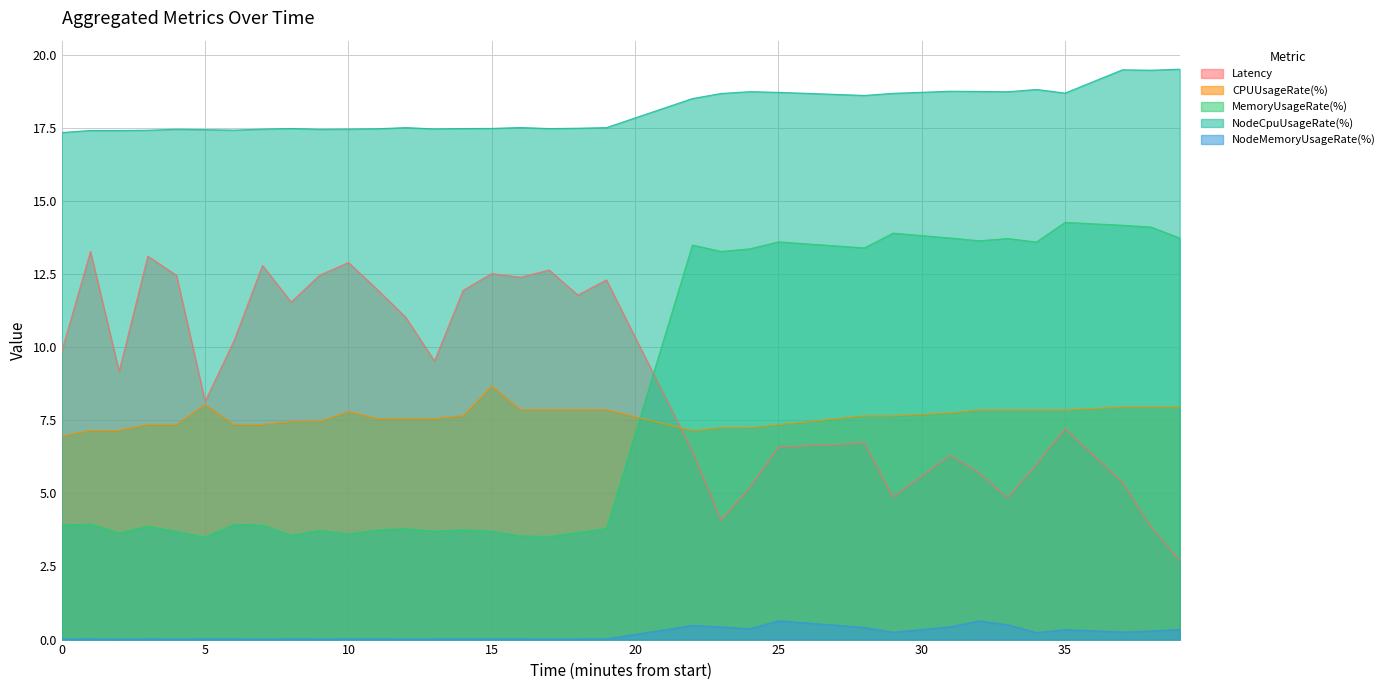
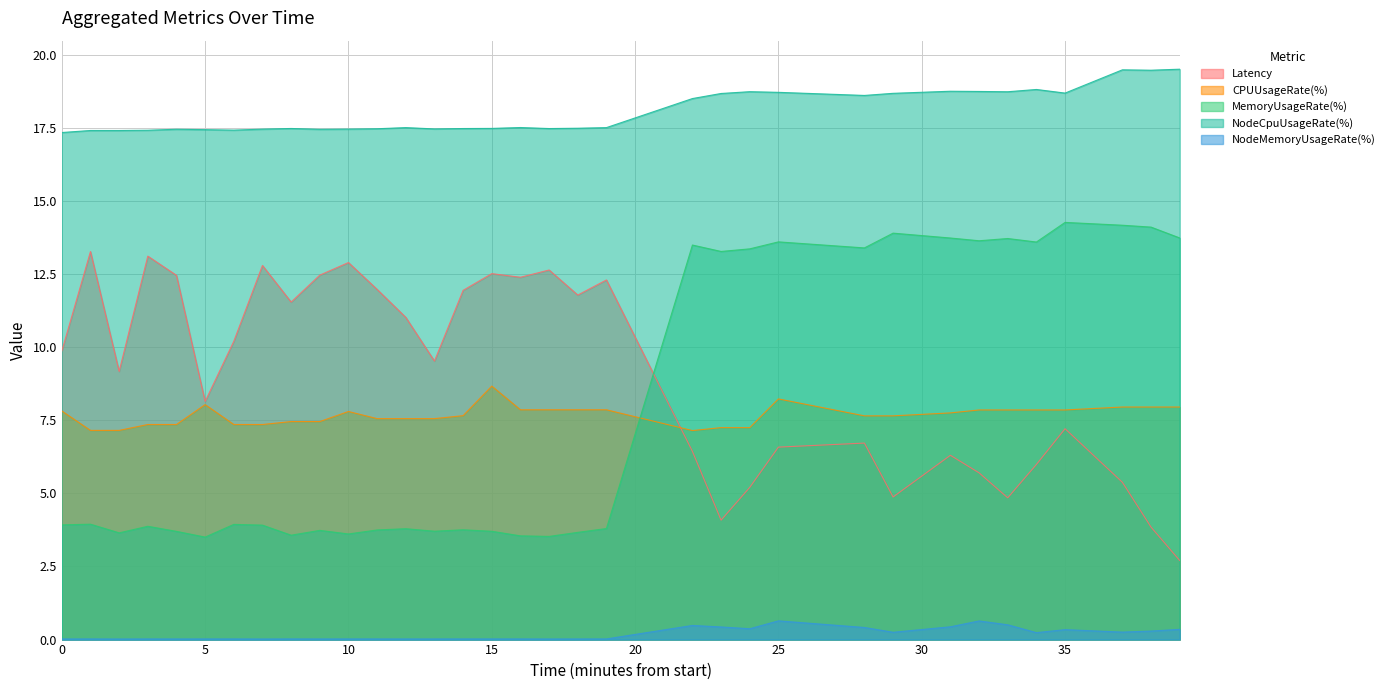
  {
    "Latency": {
      "0": 9.9,
      "5": 8.1,
      "10": 12.9,
      "15": 12.5,
      "25": 6.6,
      "35": 7.2
    },
    "CPUUsageRate(%)": {
-     "0": 7.0,
+     "0": 7.8,
      "5": 8.0,
      "10": 7.8,
      "15": 8.7,
-     "25": 7.3,
+     "25": 8.2,
      "35": 7.9
    },
    "NodeMemoryUsageRate(%)": {
      "0": 0.0,
      "5": 0.0,
      "10": 0.0,
      "15": 0.0,
      "25": 0.6,
      "35": 0.3
    }
  }
